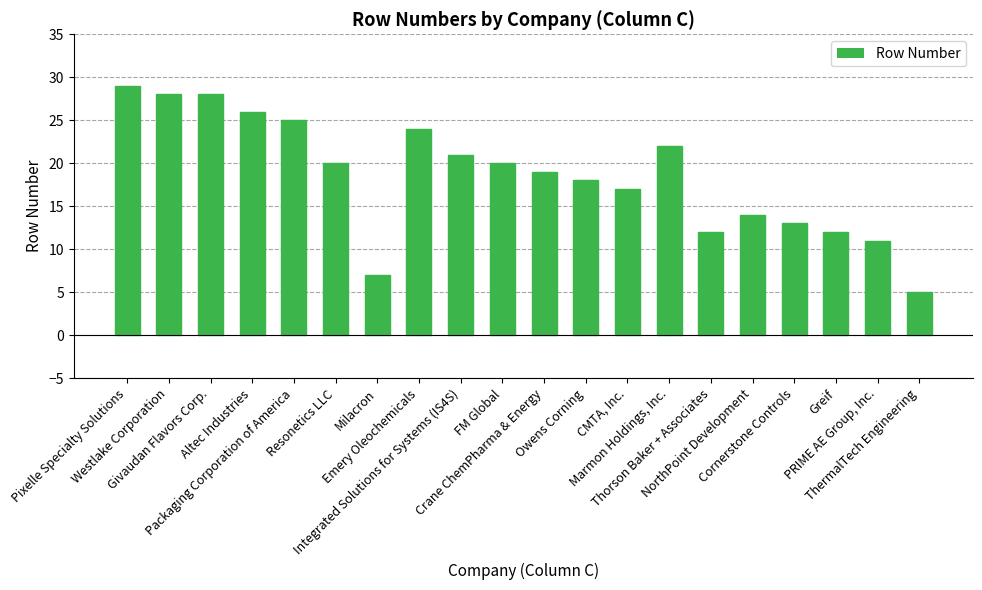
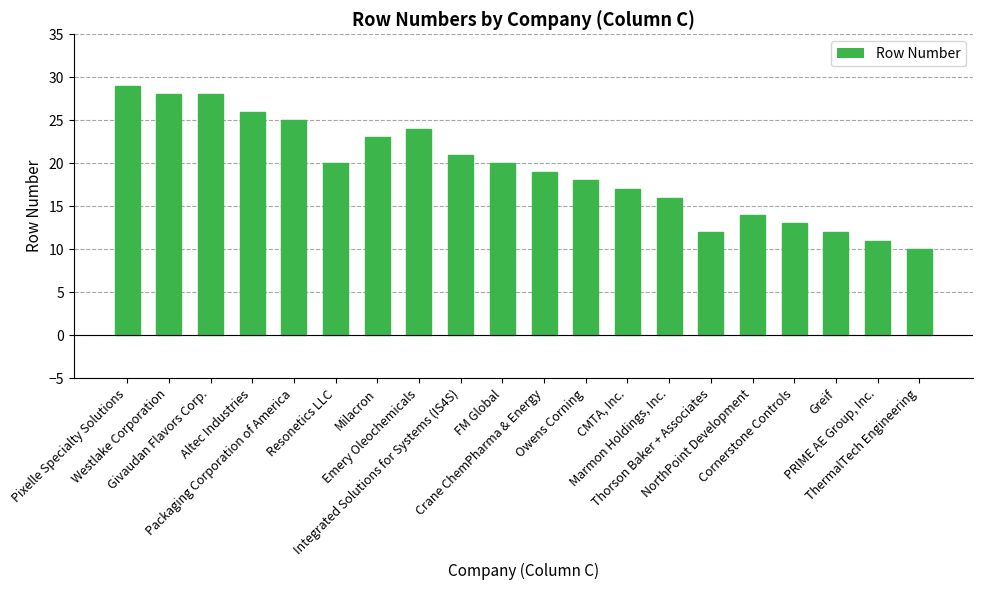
  {
    "Pixelle Specialty Solutions": 29,
    "Westlake Corporation": 28,
    "Givaudan Flavors Corp.": 28,
    "Altec Industries": 26,
    "Packaging Corporation of America": 25,
    "Resonetics LLC": 20,
-   "Milacron": 7,
+   "Milacron": 23,
    "Emery Oleochemicals": 24,
    "Integrated Solutions for Systems (IS4S)": 21,
    "FM Global": 20,
    "Crane ChemPharma & Energy": 19,
    "Owens Corning": 18,
    "CMTA, Inc.": 17,
-   "Marmon Holdings, Inc.": 22,
+   "Marmon Holdings, Inc.": 16,
    "Thorson Baker + Associates": 12,
    "NorthPoint Development": 14,
    "Cornerstone Controls": 13,
    "Greif": 12,
    "PRIME AE Group, Inc.": 11,
-   "ThermalTech Engineering": 5
+   "ThermalTech Engineering": 10
  }
